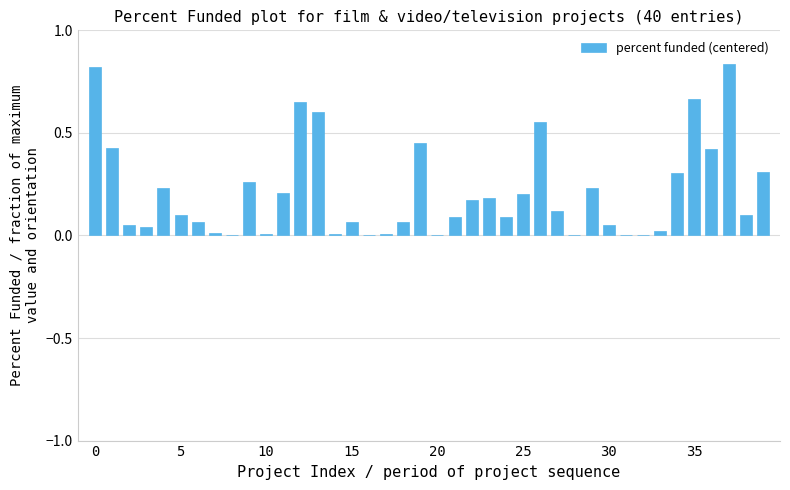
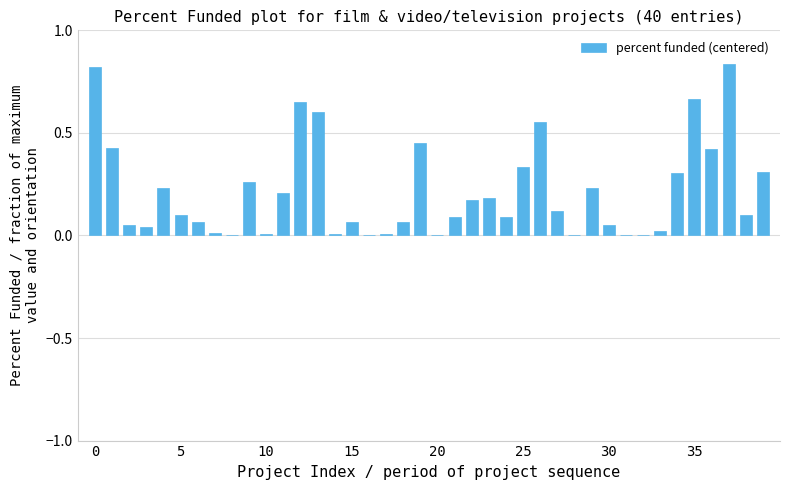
  {
    "0": 0.82,
    "5": 0.10,
    "15": 0.07,
-   "25": 0.20,
+   "25": 0.33,
    "30": 0.05,
    "35": 0.67
  }
